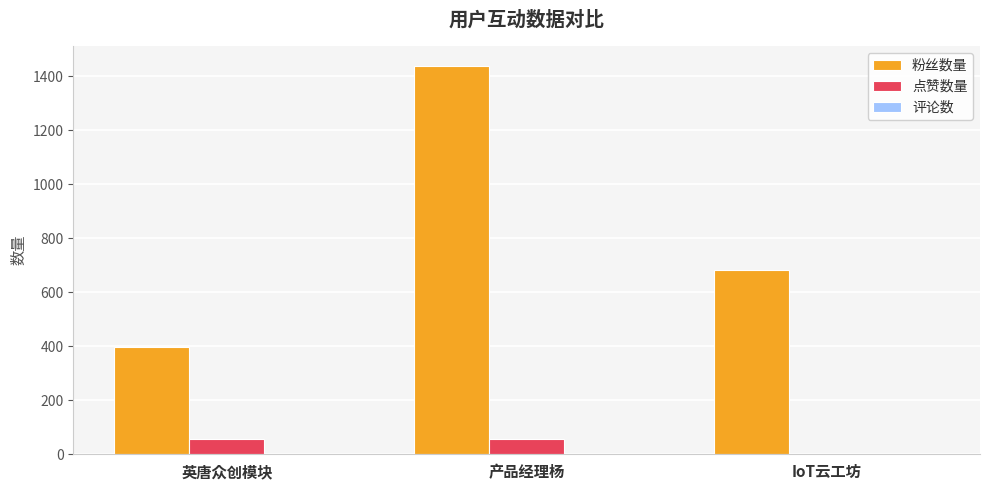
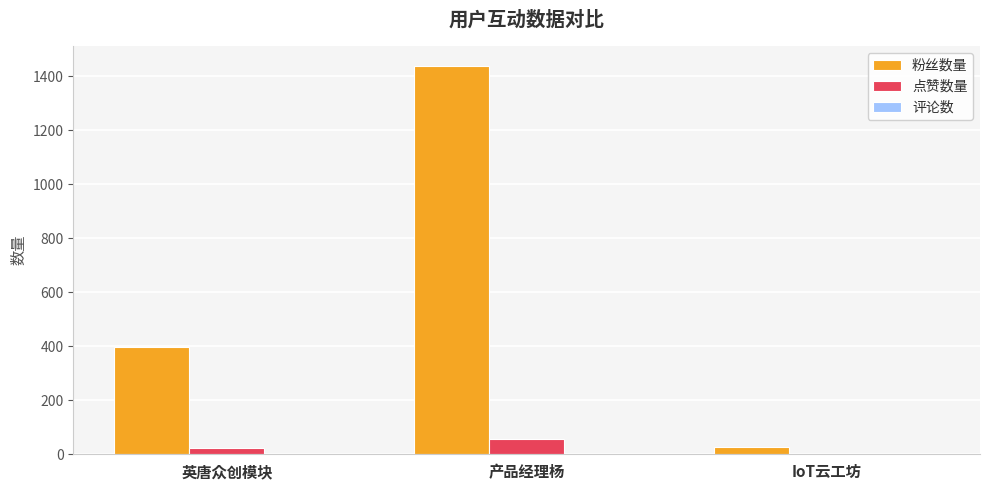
  {
    "粉丝数量": {
      "英唐众创模块": 400,
      "产品经理杨": 1440,
-     "IoT云工坊": 680
+     "IoT云工坊": 30
    },
    "点赞数量": {
-     "英唐众创模块": 60,
+     "英唐众创模块": 20,
      "产品经理杨": 60,
      "IoT云工坊": 0
    },
    "评论数": {
      "英唐众创模块": 0,
      "产品经理杨": 0,
      "IoT云工坊": 0
    }
  }
